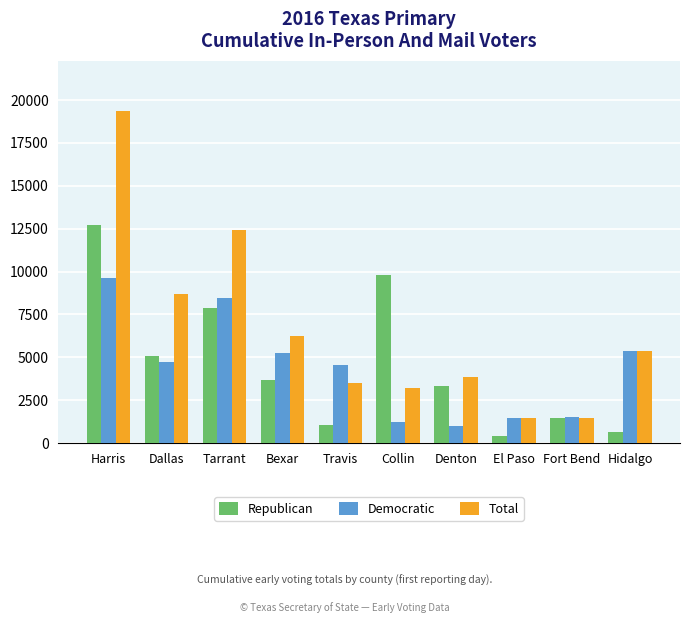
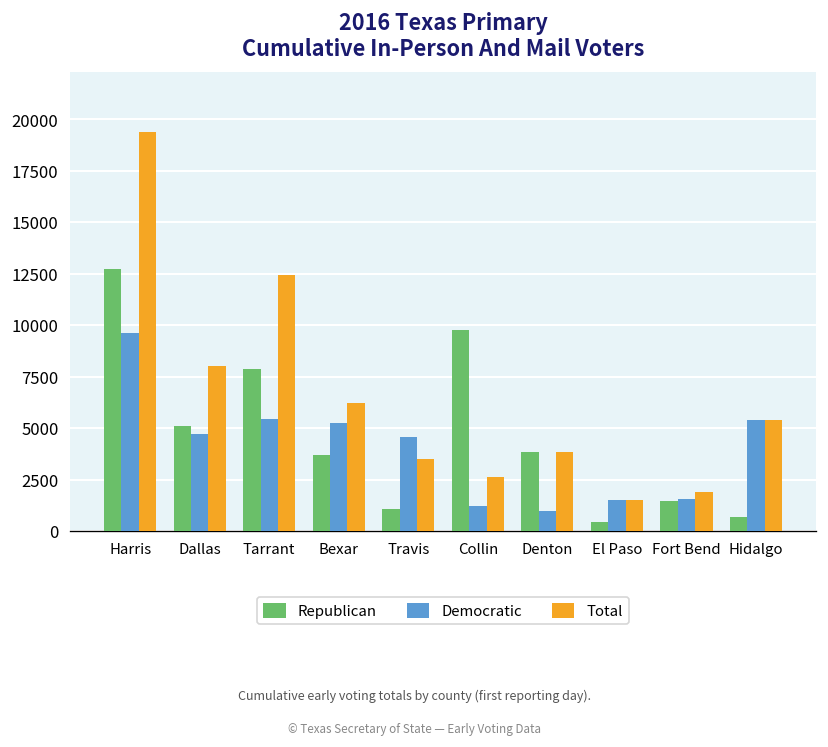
  {
    "Republican": {
      "Harris": 12700,
      "Dallas": 5100,
      "Tarrant": 7900,
      "Bexar": 3700,
      "Travis": 1100,
      "Collin": 9800,
-     "Denton": 3300,
+     "Denton": 3800,
      "El Paso": 400,
      "Fort Bend": 1400,
      "Hidalgo": 700
    },
    "Democratic": {
      "Harris": 9600,
      "Dallas": 4700,
-     "Tarrant": 8500,
+     "Tarrant": 5400,
      "Bexar": 5300,
      "Travis": 4600,
      "Collin": 1200,
      "Denton": 1000,
      "El Paso": 1500,
      "Fort Bend": 1500,
      "Hidalgo": 5400
    },
    "Total": {
      "Harris": 19400,
-     "Dallas": 8700,
+     "Dallas": 8000,
      "Tarrant": 12500,
      "Bexar": 6200,
      "Travis": 3500,
-     "Collin": 3200,
+     "Collin": 2600,
      "Denton": 3800,
      "El Paso": 1500,
-     "Fort Bend": 1400,
+     "Fort Bend": 1900,
      "Hidalgo": 5400
    }
  }
